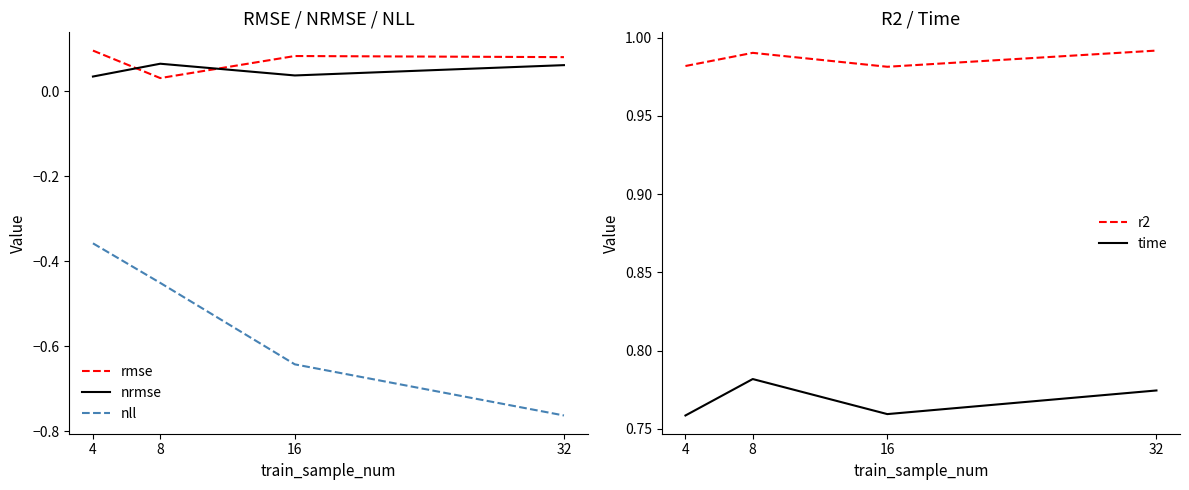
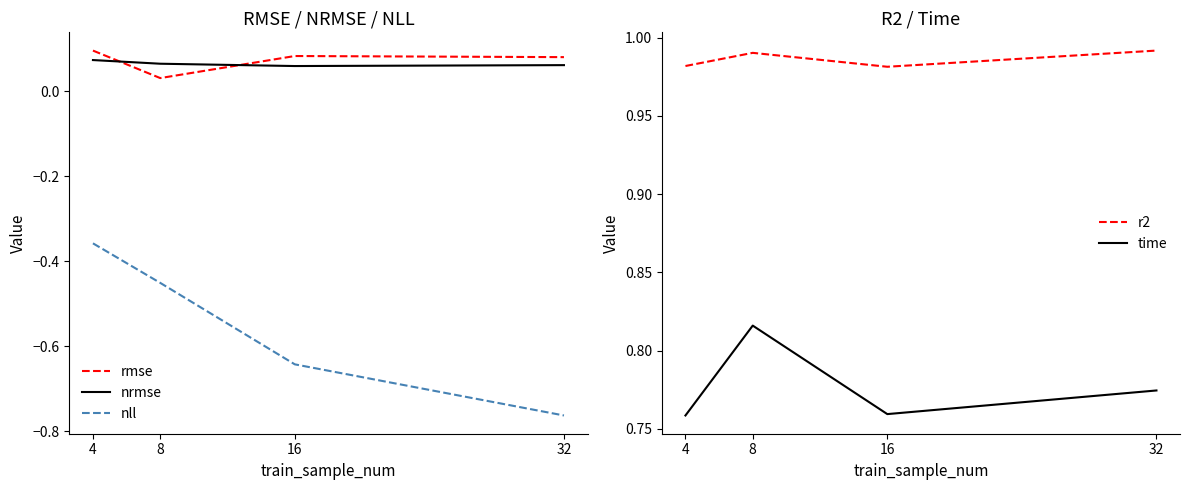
  {
    "RMSE / NRMSE / NLL": {
      "rmse": {
        "4": 0.10,
        "8": 0.03,
        "16": 0.08,
        "32": 0.08
      },
      "nrmse": {
-       "4": 0.04,
+       "4": 0.07,
        "8": 0.07,
-       "16": 0.04,
+       "16": 0.06,
        "32": 0.06
      },
      "nll": {
        "4": -0.36,
        "8": -0.45,
        "16": -0.64,
        "32": -0.76
      }
    },
    "R2 / Time": {
      "r2": {
        "4": 0.982,
        "8": 0.990,
        "16": 0.981,
        "32": 0.992
      },
      "time": {
        "4": 0.758,
-       "8": 0.782,
+       "8": 0.816,
        "16": 0.759,
        "32": 0.774
      }
    }
  }
